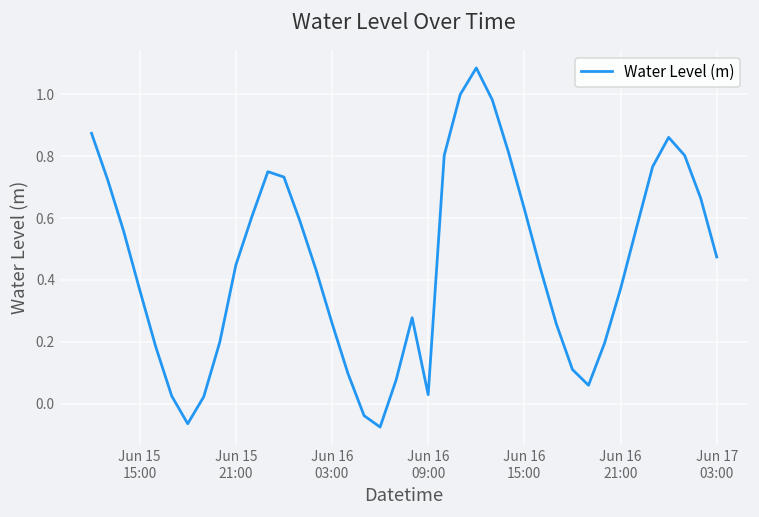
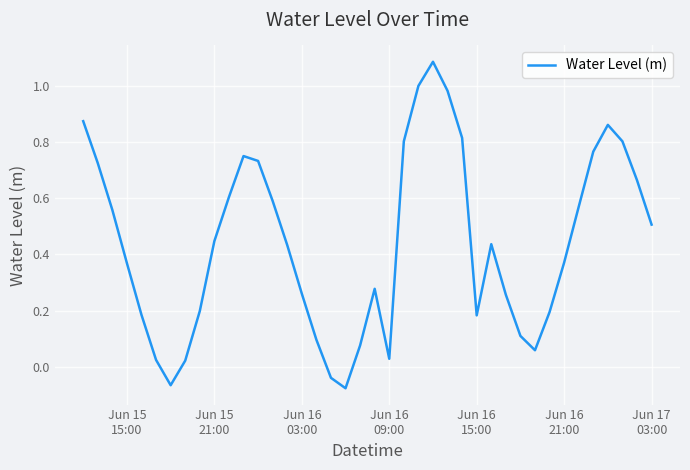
  {
    "Jun 15 15:00": 0.37,
    "Jun 15 21:00": 0.45,
    "Jun 16 03:00": 0.26,
    "Jun 16 09:00": 0.03,
-   "Jun 16 15:00": 0.63,
+   "Jun 16 15:00": 0.18,
    "Jun 16 21:00": 0.37,
-   "Jun 17 03:00": 0.47
+   "Jun 17 03:00": 0.51
  }
